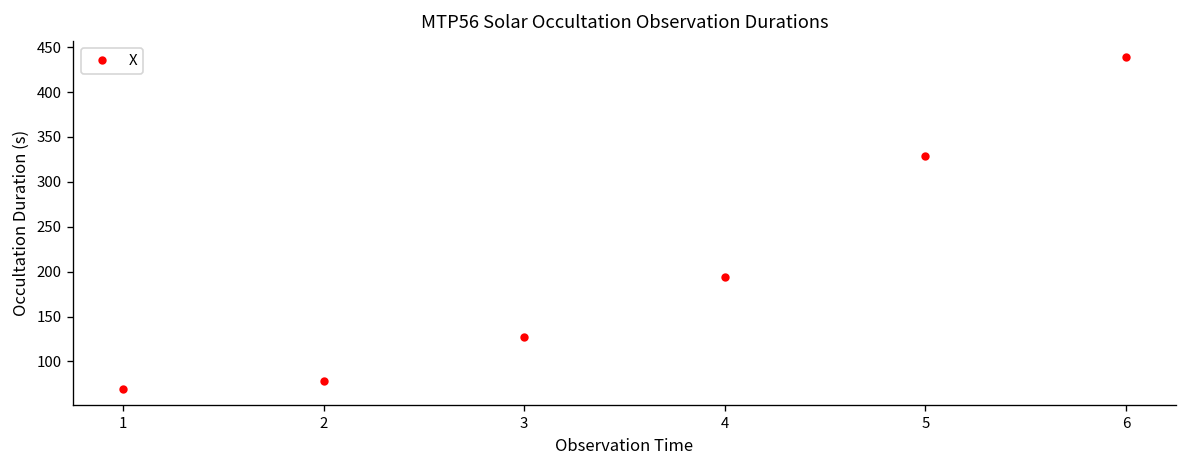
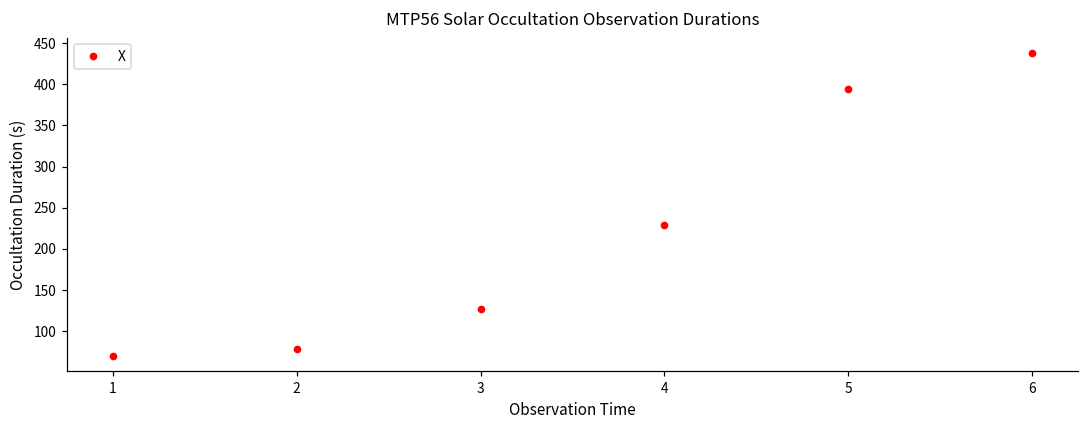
  {
    "1": 70,
    "2": 80,
    "3": 130,
-   "4": 190,
-   "5": 330,
+   "4": 230,
+   "5": 390,
    "6": 440
  }
